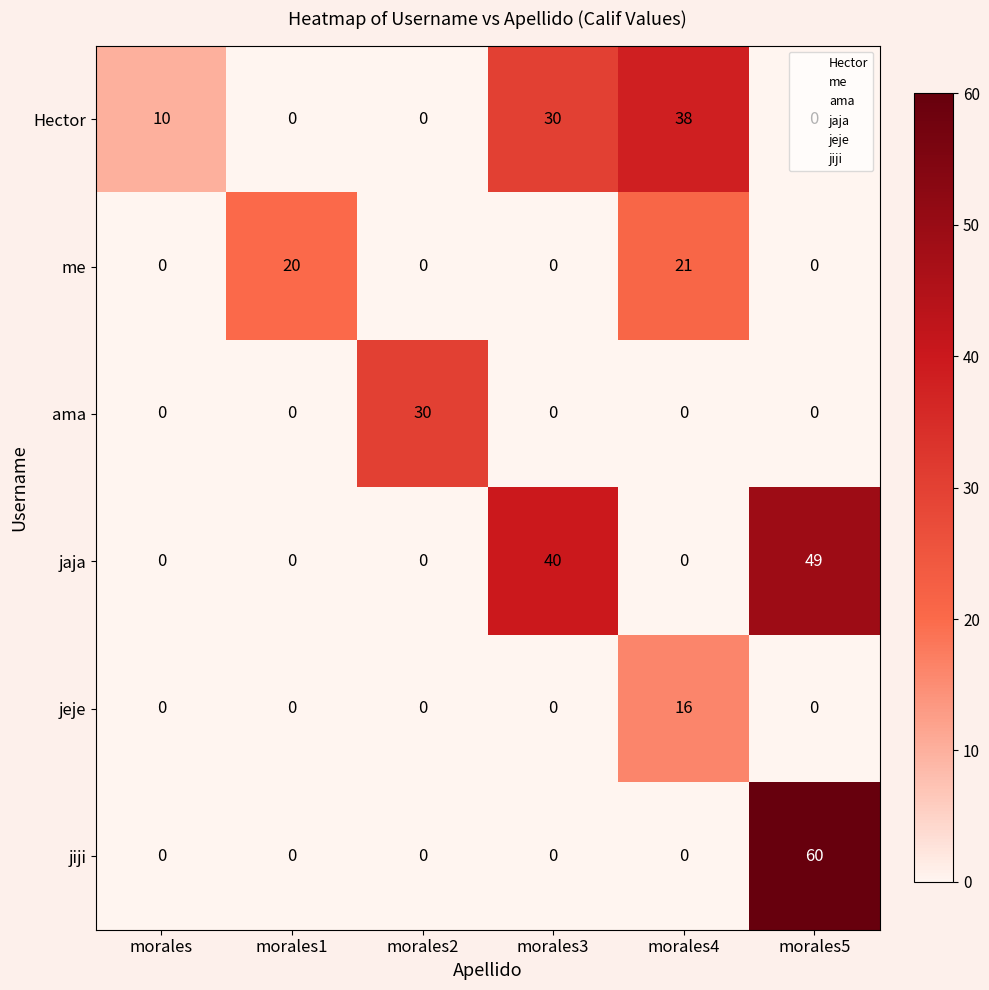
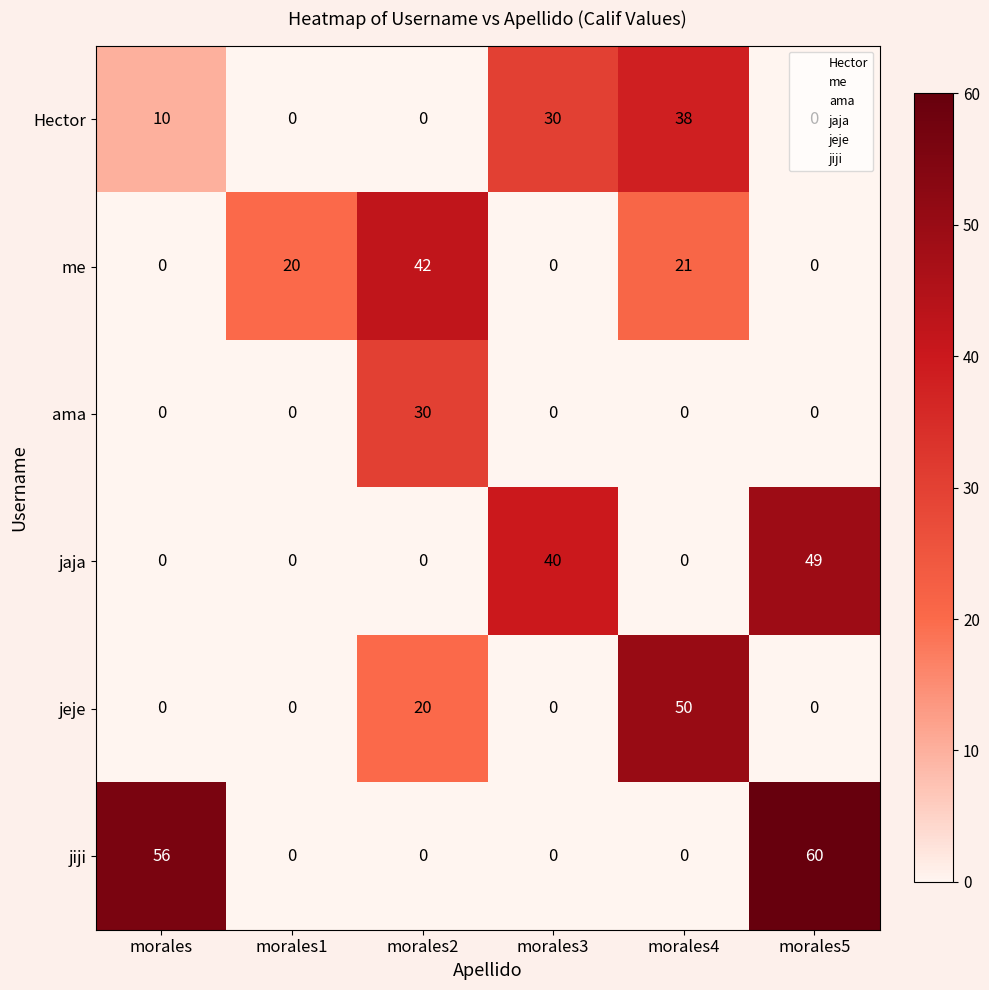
  {
    "Hector": {
      "morales": 10,
      "morales1": 0,
      "morales2": 0,
      "morales3": 30,
      "morales4": 38
    },
    "me": {
      "morales": 0,
      "morales1": 20,
-     "morales2": 0,
+     "morales2": 42,
      "morales3": 0,
      "morales4": 21,
      "morales5": 0
    },
    "ama": {
      "morales": 0,
      "morales1": 0,
      "morales2": 30,
      "morales3": 0,
      "morales4": 0,
      "morales5": 0
    },
    "jaja": {
      "morales": 0,
      "morales1": 0,
      "morales2": 0,
      "morales3": 40,
      "morales4": 0,
      "morales5": 49
    },
    "jeje": {
      "morales": 0,
      "morales1": 0,
-     "morales2": 0,
+     "morales2": 20,
      "morales3": 0,
-     "morales4": 16,
+     "morales4": 50,
      "morales5": 0
    },
    "jiji": {
-     "morales": 0,
+     "morales": 56,
      "morales1": 0,
      "morales2": 0,
      "morales3": 0,
      "morales4": 0,
      "morales5": 60
    }
  }
